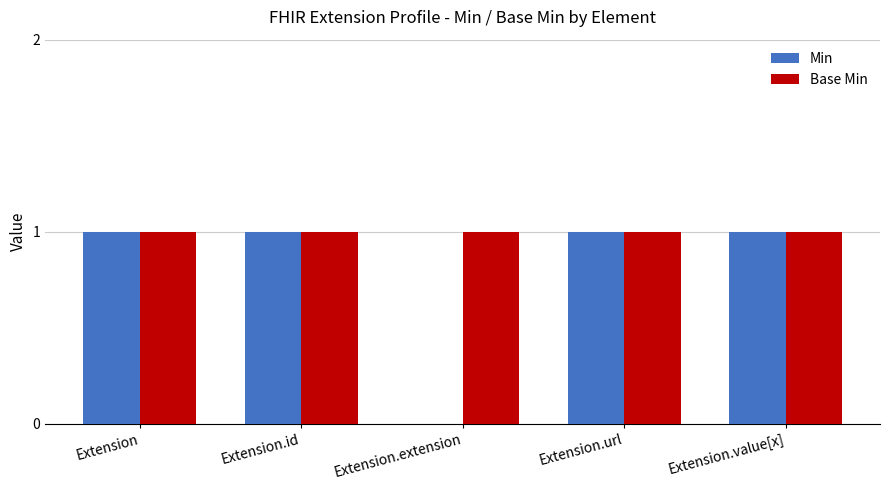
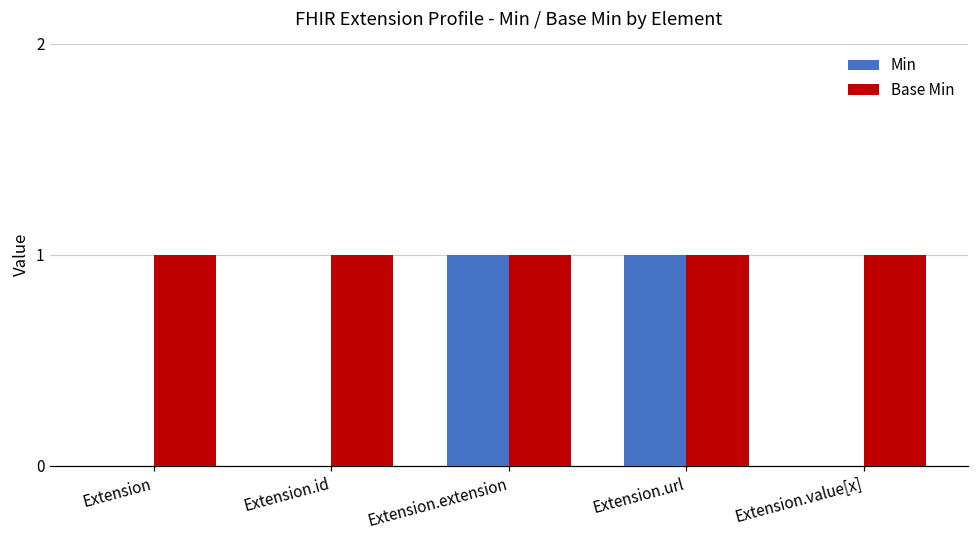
  {
    "Min": {
-     "Extension": 1,
-     "Extension.id": 1,
-     "Extension.extension": 0,
+     "Extension": 0,
+     "Extension.id": 0,
+     "Extension.extension": 1,
      "Extension.url": 1,
-     "Extension.value[x]": 1
+     "Extension.value[x]": 0
    },
    "Base Min": {
      "Extension": 1,
      "Extension.id": 1,
      "Extension.extension": 1,
      "Extension.url": 1,
      "Extension.value[x]": 1
    }
  }
